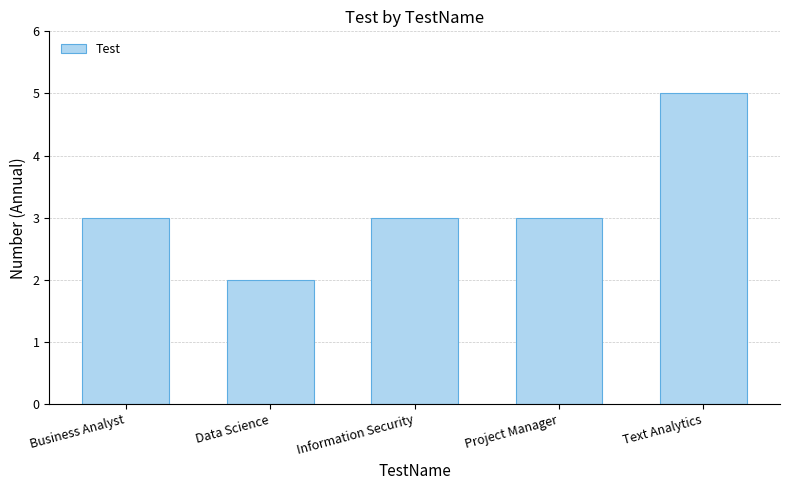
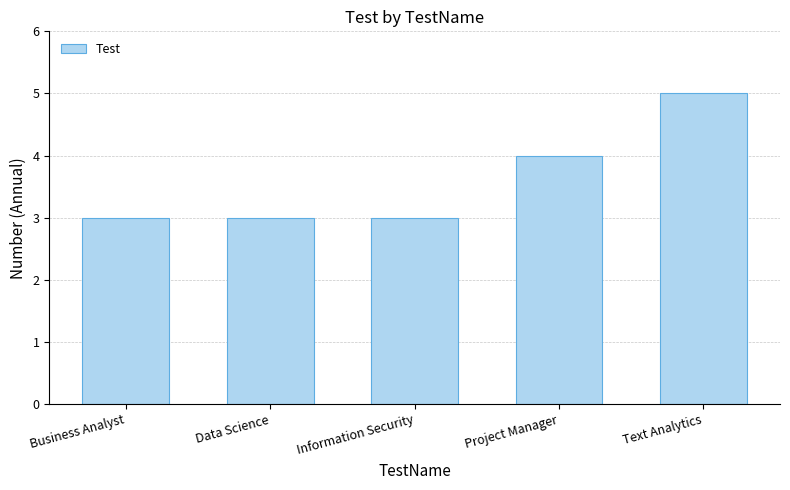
  {
    "Business Analyst": 3,
-   "Data Science": 2,
+   "Data Science": 3,
    "Information Security": 3,
-   "Project Manager": 3,
+   "Project Manager": 4,
    "Text Analytics": 5
  }
